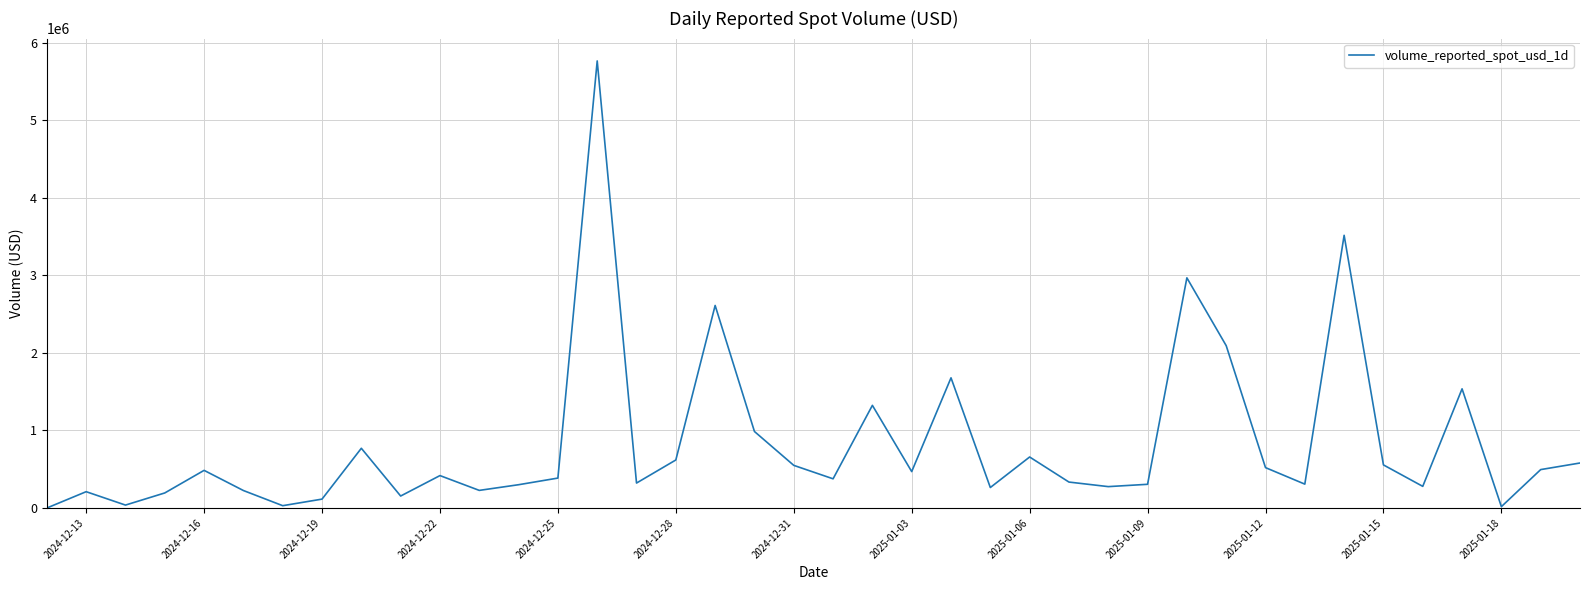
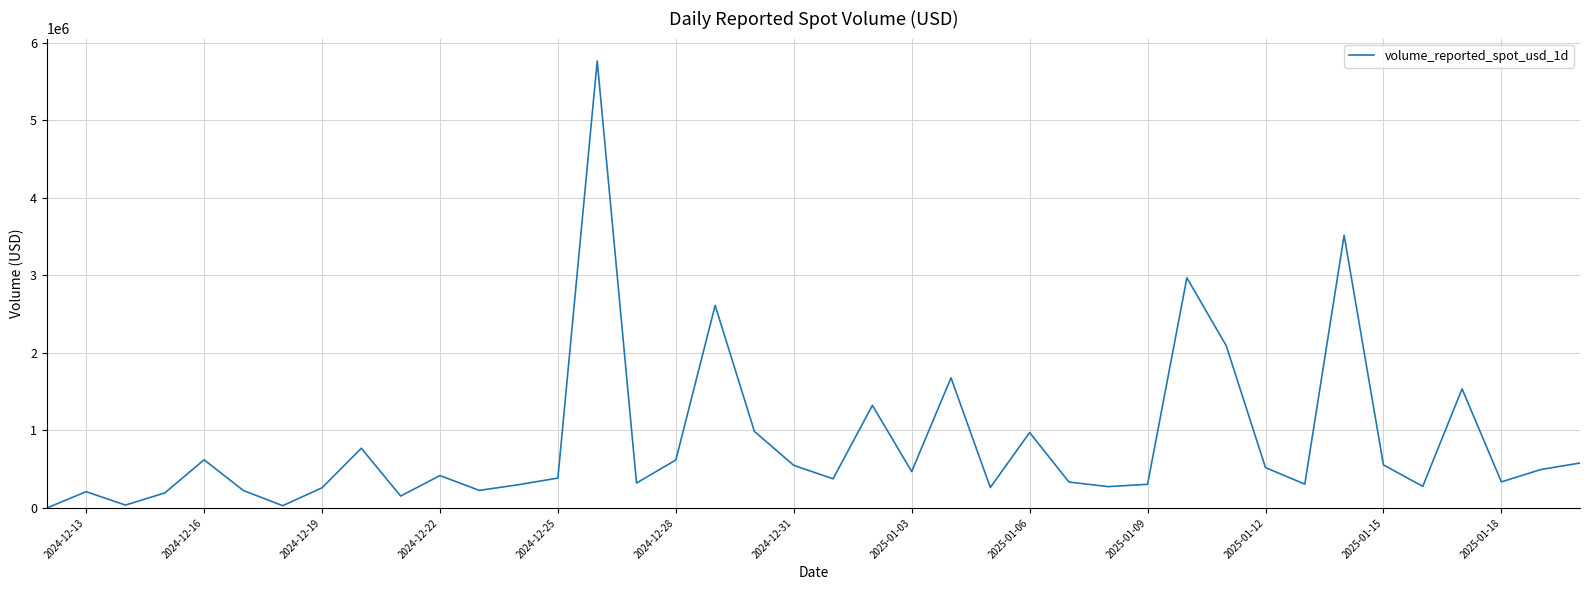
  {
    "2024-12-13": 200000,
-   "2024-12-16": 500000,
-   "2024-12-19": 100000,
+   "2024-12-16": 600000,
+   "2024-12-19": 300000,
    "2024-12-22": 400000,
    "2024-12-25": 400000,
    "2024-12-28": 600000,
    "2024-12-31": 600000,
    "2025-01-03": 500000,
-   "2025-01-06": 700000,
+   "2025-01-06": 1000000,
    "2025-01-09": 300000,
    "2025-01-12": 500000,
    "2025-01-15": 600000,
-   "2025-01-18": 0
+   "2025-01-18": 300000
  }
